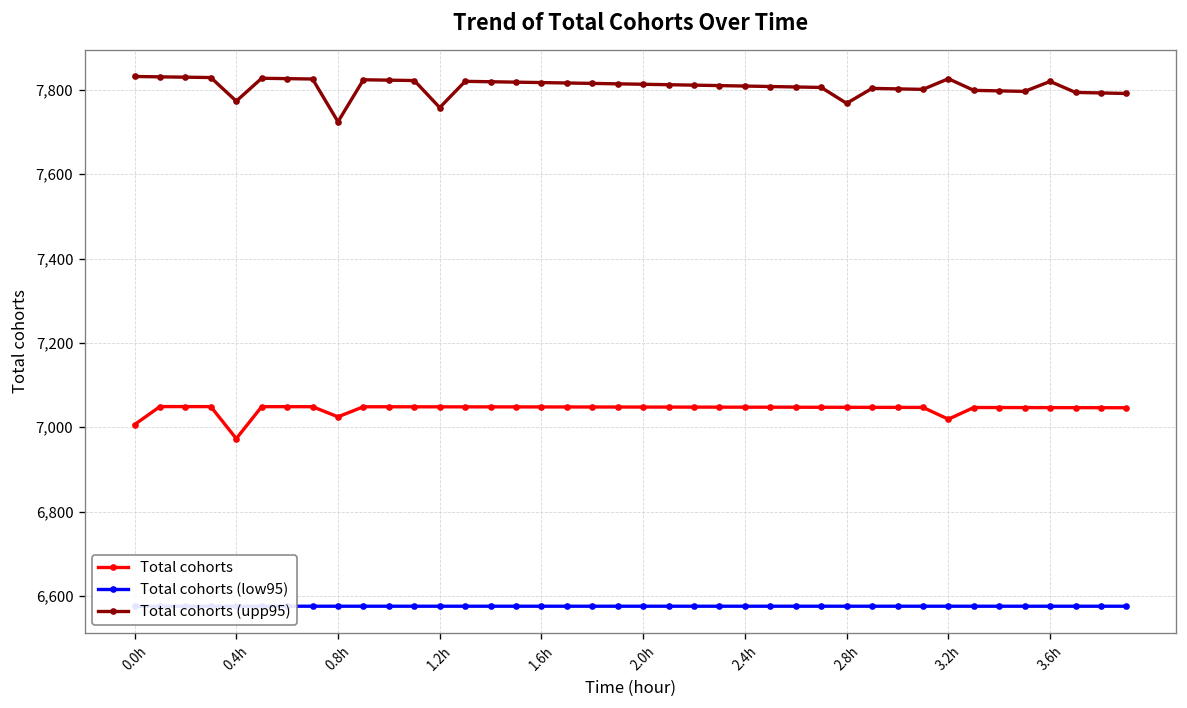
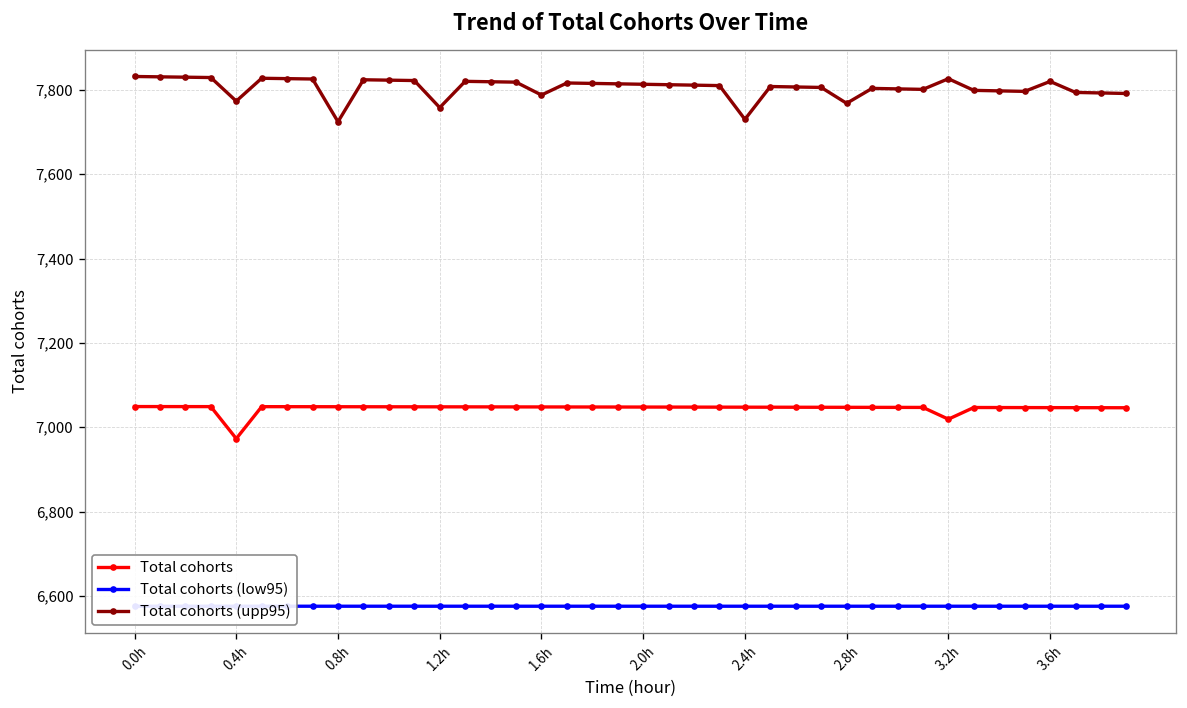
  {
    "Total cohorts": {
-     "0.0h": "7,010",
+     "0.0h": "7,050",
      "0.4h": "6,970",
-     "0.8h": "7,020",
+     "0.8h": "7,050",
      "1.2h": "7,050",
      "1.6h": "7,050",
      "2.0h": "7,050",
      "2.4h": "7,050",
      "2.8h": "7,050",
      "3.2h": "7,020",
      "3.6h": "7,050"
    },
    "Total cohorts (low95)": {
      "0.8h": "6,580",
      "1.2h": "6,580",
      "1.6h": "6,580",
      "2.0h": "6,580",
      "2.4h": "6,580",
      "2.8h": "6,580",
      "3.2h": "6,580",
      "3.6h": "6,580"
    },
    "Total cohorts (upp95)": {
      "0.0h": "7,830",
      "0.4h": "7,770",
      "0.8h": "7,720",
      "1.2h": "7,760",
-     "1.6h": "7,820",
+     "1.6h": "7,790",
      "2.0h": "7,810",
-     "2.4h": "7,810",
+     "2.4h": "7,730",
      "2.8h": "7,770",
      "3.2h": "7,830",
      "3.6h": "7,820"
    }
  }
